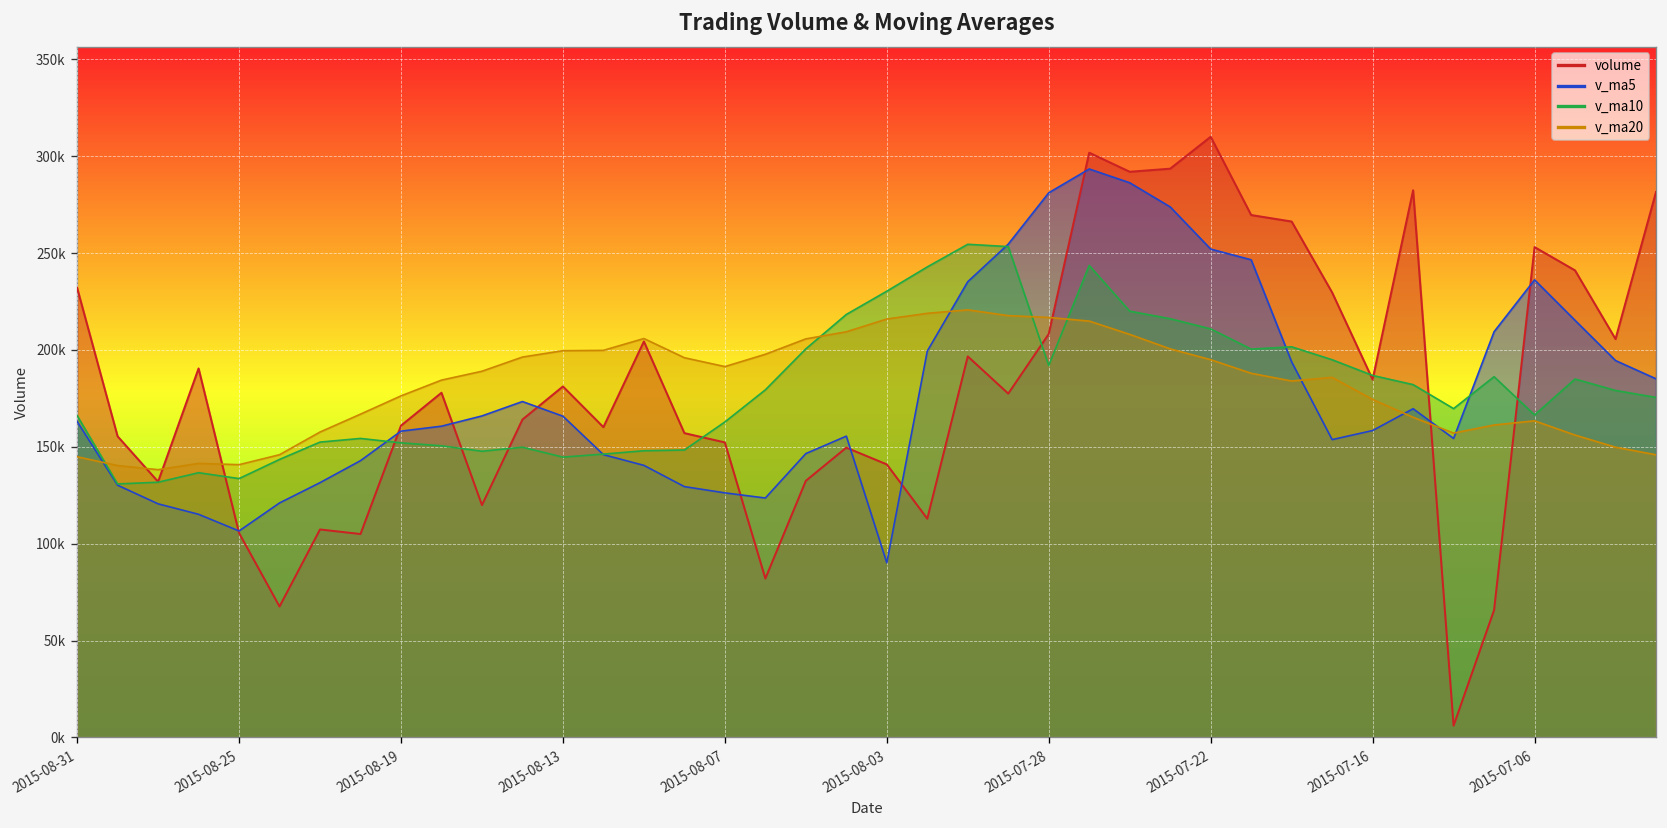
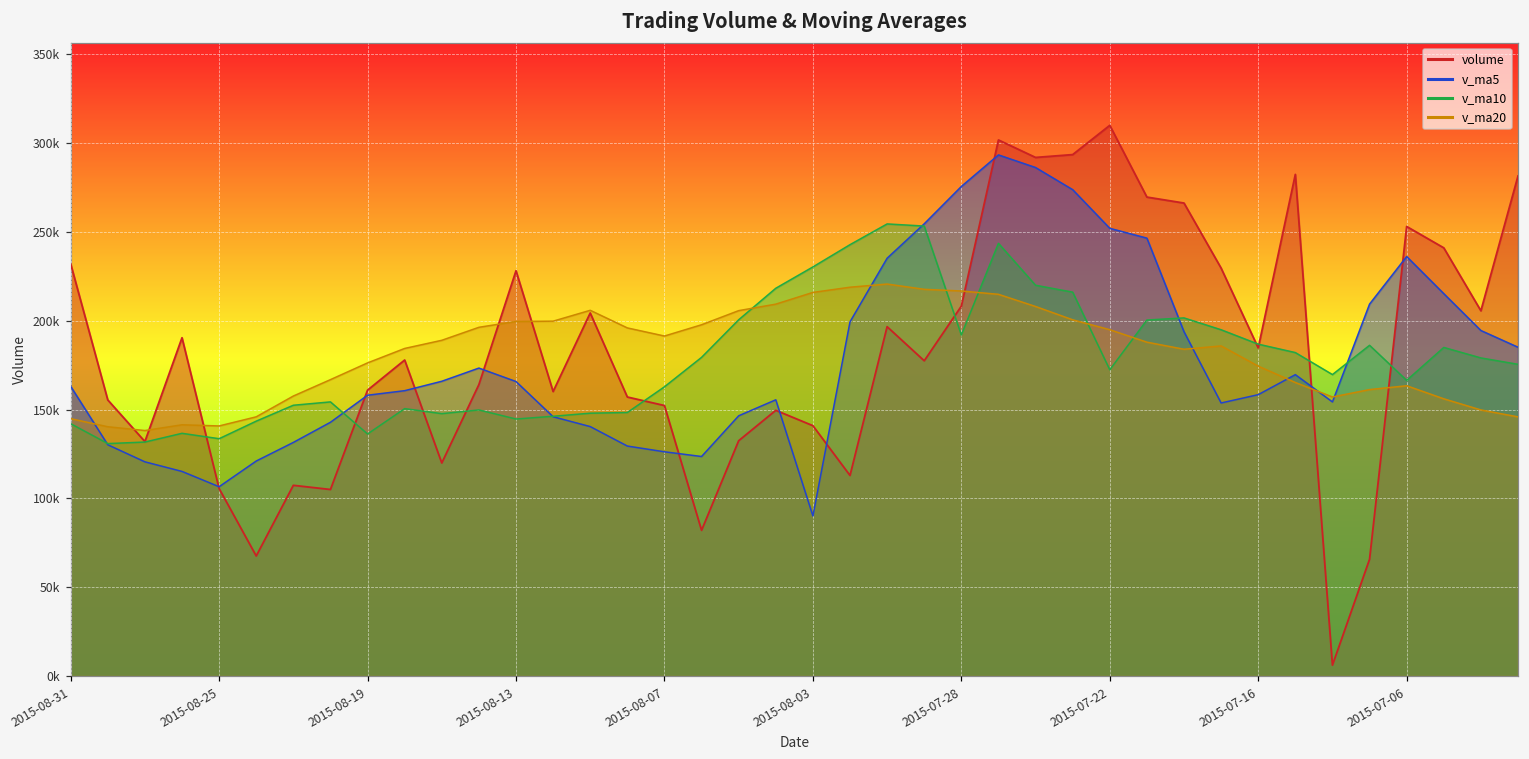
  {
    "volume": {
      "2015-08-31": 232000,
      "2015-08-19": 161000,
-     "2015-08-13": 181000,
+     "2015-08-13": 228000,
      "2015-08-07": 152000,
      "2015-08-03": 141000,
      "2015-07-28": 208000,
      "2015-07-22": 310000,
      "2015-07-16": 185000,
      "2015-07-06": 253000
    },
    "v_ma5": {
      "2015-08-31": 163000,
      "2015-08-19": 158000,
      "2015-08-13": 166000,
      "2015-08-07": 126000,
      "2015-08-03": 90000,
-     "2015-07-28": 281000,
+     "2015-07-28": 276000,
      "2015-07-22": 252000,
      "2015-07-16": 158000,
      "2015-07-06": 236000
    },
    "v_ma10": {
-     "2015-08-31": 166000,
+     "2015-08-31": 142000,
      "2015-08-25": 134000,
-     "2015-08-19": 152000,
+     "2015-08-19": 136000,
      "2015-08-13": 145000,
      "2015-08-07": 163000,
      "2015-08-03": 230000,
      "2015-07-28": 192000,
-     "2015-07-22": 211000,
+     "2015-07-22": 172000,
      "2015-07-16": 187000,
      "2015-07-06": 166000
    },
    "v_ma20": {
      "2015-08-31": 145000,
      "2015-08-25": 141000,
      "2015-08-19": 176000,
      "2015-08-13": 200000,
      "2015-08-07": 191000,
      "2015-08-03": 216000,
      "2015-07-28": 217000,
      "2015-07-22": 195000,
      "2015-07-16": 174000,
      "2015-07-06": 163000
    }
  }
